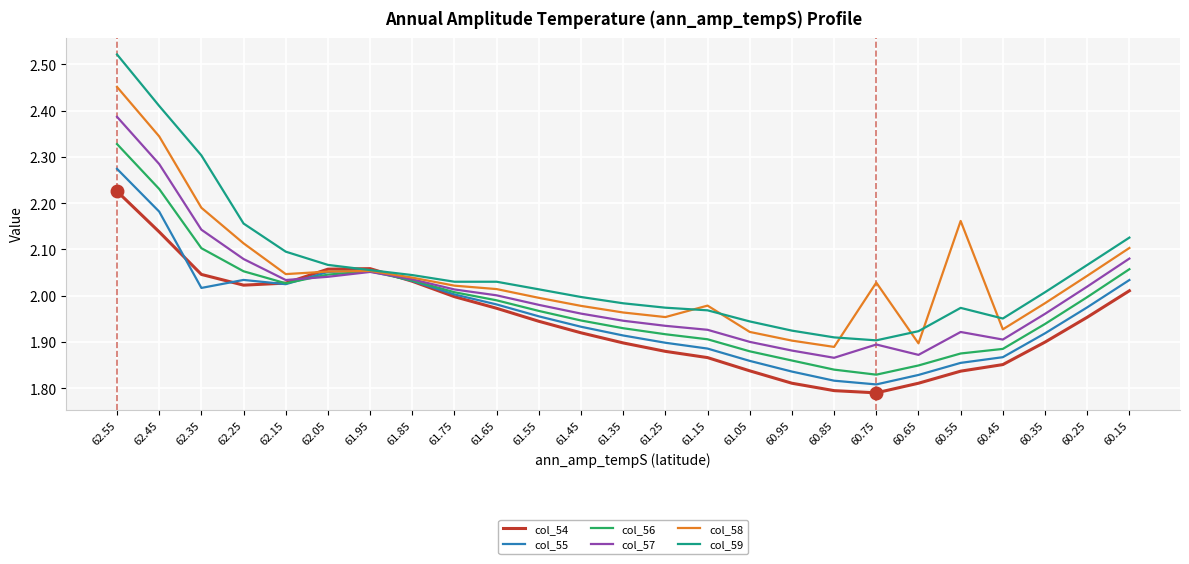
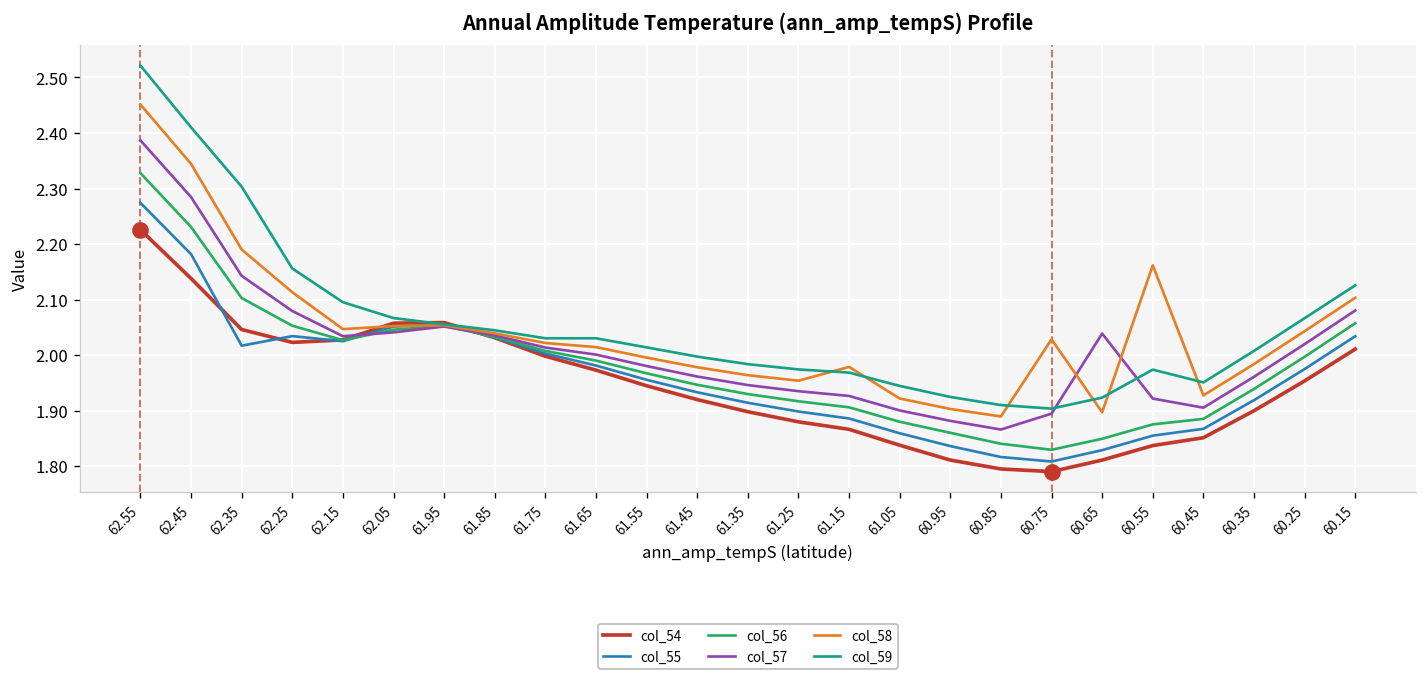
  {
    "col_55": {
      "62.55": 2.27,
      "62.45": 2.18,
      "62.35": 2.02,
      "62.25": 2.03,
      "61.65": 1.98,
      "61.55": 1.96,
      "61.45": 1.93,
      "61.35": 1.91,
      "61.25": 1.90,
      "61.15": 1.89,
      "61.05": 1.86,
      "60.95": 1.84,
      "60.85": 1.82,
      "60.75": 1.81,
      "60.65": 1.83,
      "60.55": 1.85,
      "60.45": 1.87,
      "60.35": 1.92,
      "60.25": 1.97,
      "60.15": 2.03
    },
    "col_57": {
      "62.55": 2.39,
      "62.45": 2.28,
      "62.35": 2.14,
      "62.25": 2.08,
      "62.15": 2.03,
      "61.75": 2.01,
      "61.65": 2.00,
      "61.55": 1.98,
      "61.45": 1.96,
      "61.35": 1.95,
      "61.25": 1.93,
      "61.15": 1.93,
      "61.05": 1.90,
      "60.95": 1.88,
      "60.85": 1.87,
      "60.75": 1.89,
-     "60.65": 1.87,
+     "60.65": 2.04,
      "60.55": 1.92,
      "60.45": 1.91,
      "60.35": 1.96,
      "60.25": 2.02,
      "60.15": 2.08
    },
    "col_58": {
      "62.55": 2.45,
      "62.45": 2.34,
      "62.35": 2.19,
      "62.25": 2.11,
      "62.15": 2.05,
      "61.75": 2.02,
      "61.65": 2.01,
      "61.55": 2.00,
      "61.45": 1.98,
      "61.35": 1.96,
      "61.25": 1.95,
      "61.15": 1.98,
      "61.05": 1.92,
      "60.95": 1.90,
      "60.85": 1.89,
      "60.75": 2.03,
      "60.65": 1.90,
      "60.55": 2.16,
      "60.45": 1.93,
      "60.35": 1.98,
      "60.25": 2.04,
      "60.15": 2.10
    }
  }
